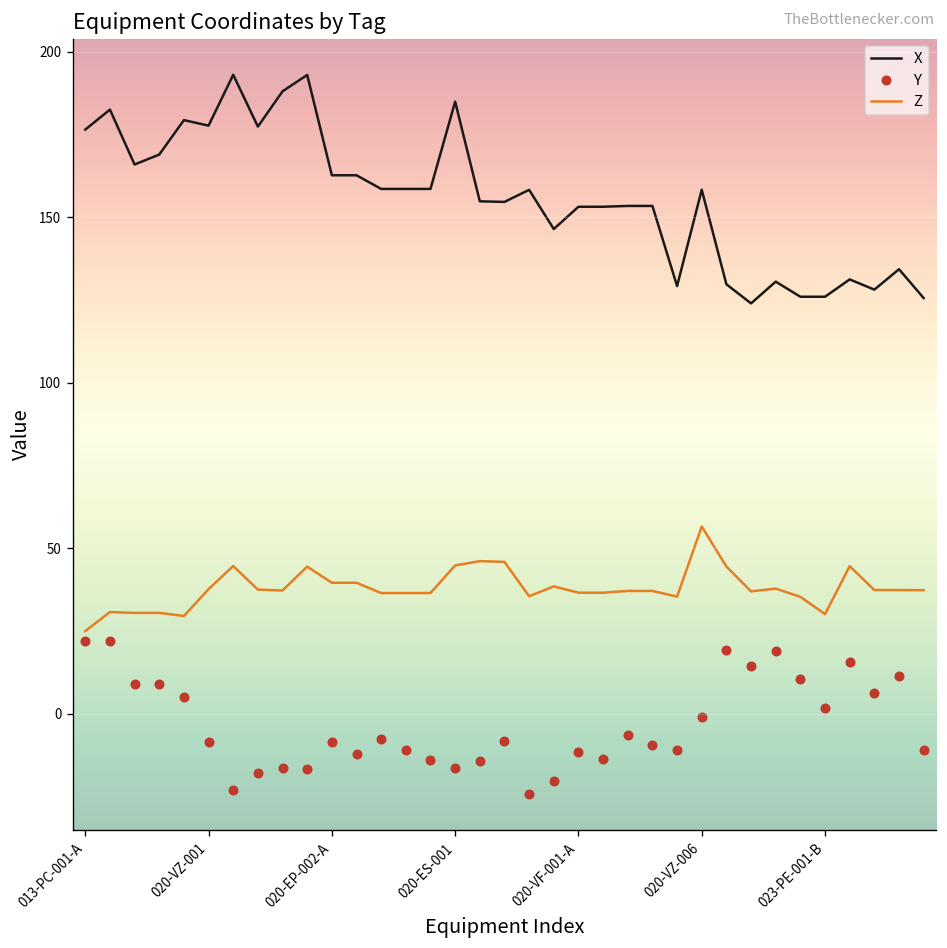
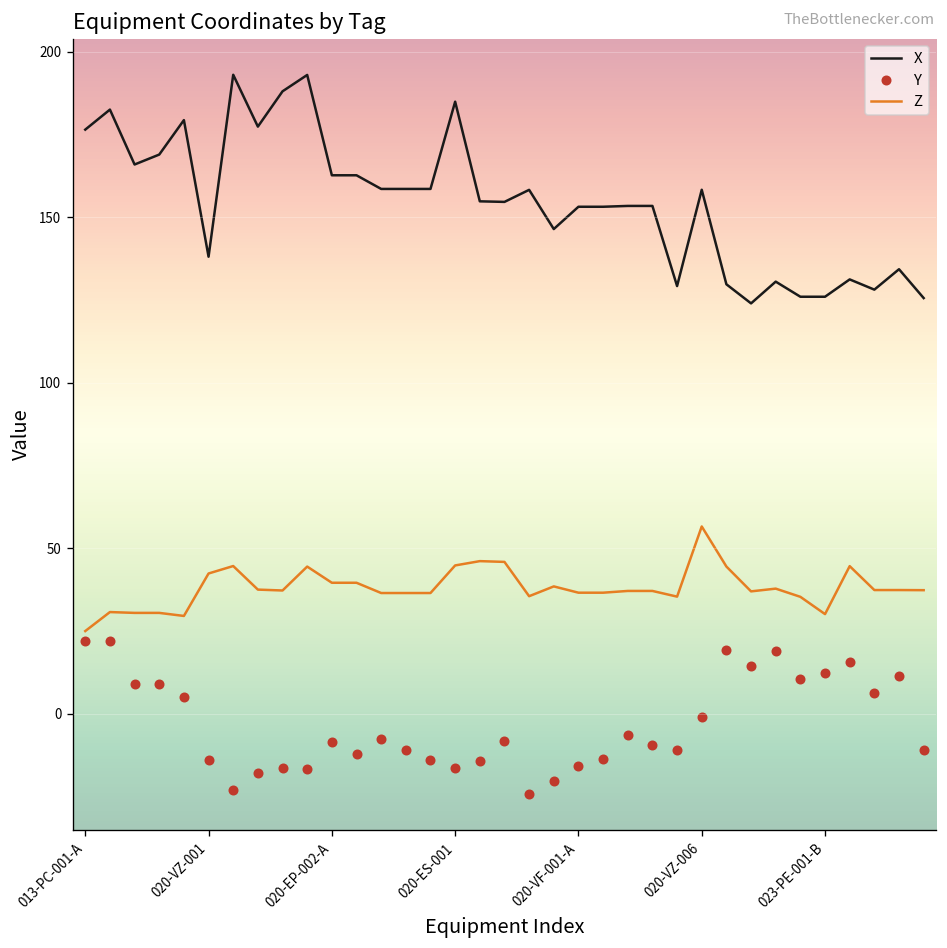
  {
    "X": {
      "013-PC-001-A": 176,
-     "020-VZ-001": 178,
+     "020-VZ-001": 138,
      "020-EP-002-A": 163,
      "020-ES-001": 185,
      "020-VF-001-A": 153,
      "020-VZ-006": 158,
      "023-PE-001-B": 126
    },
    "Y": {
      "013-PC-001-A": 22,
-     "020-VZ-001": -9,
+     "020-VZ-001": -14,
      "020-EP-002-A": -9,
      "020-ES-001": -16,
-     "020-VF-001-A": -12,
+     "020-VF-001-A": -16,
      "020-VZ-006": -1,
-     "023-PE-001-B": 2
+     "023-PE-001-B": 12
    },
    "Z": {
      "013-PC-001-A": 25,
-     "020-VZ-001": 38,
+     "020-VZ-001": 42,
      "020-EP-002-A": 40,
      "020-ES-001": 45,
      "020-VF-001-A": 37,
      "020-VZ-006": 57,
      "023-PE-001-B": 30
    }
  }
